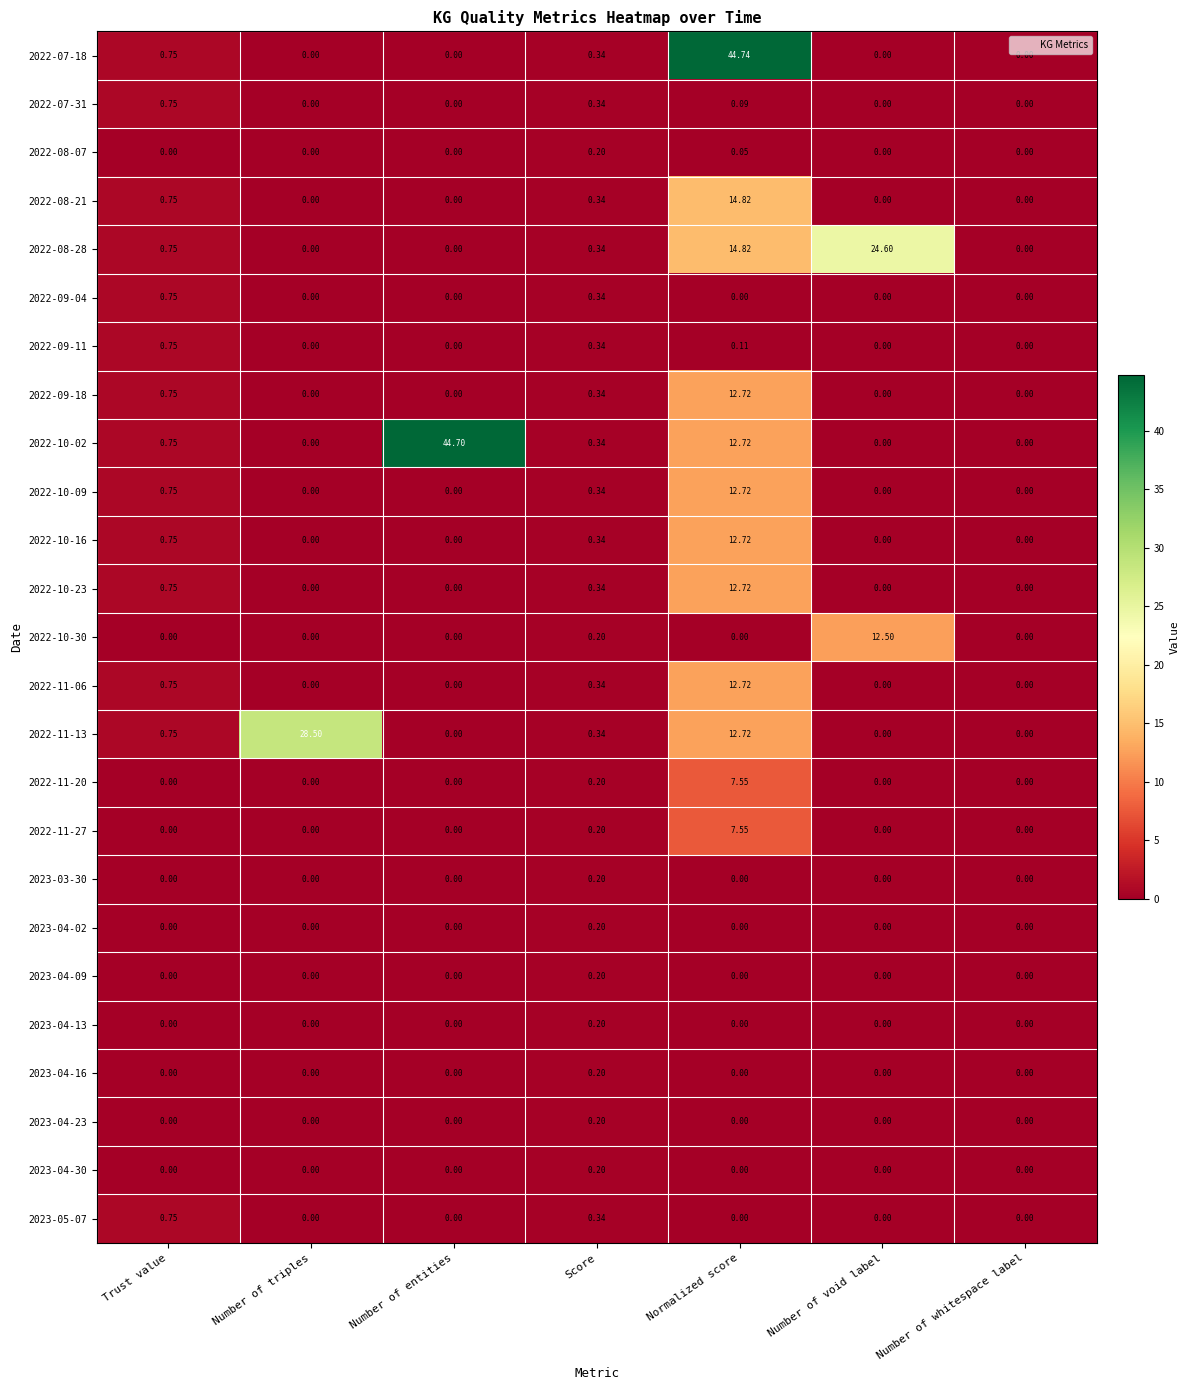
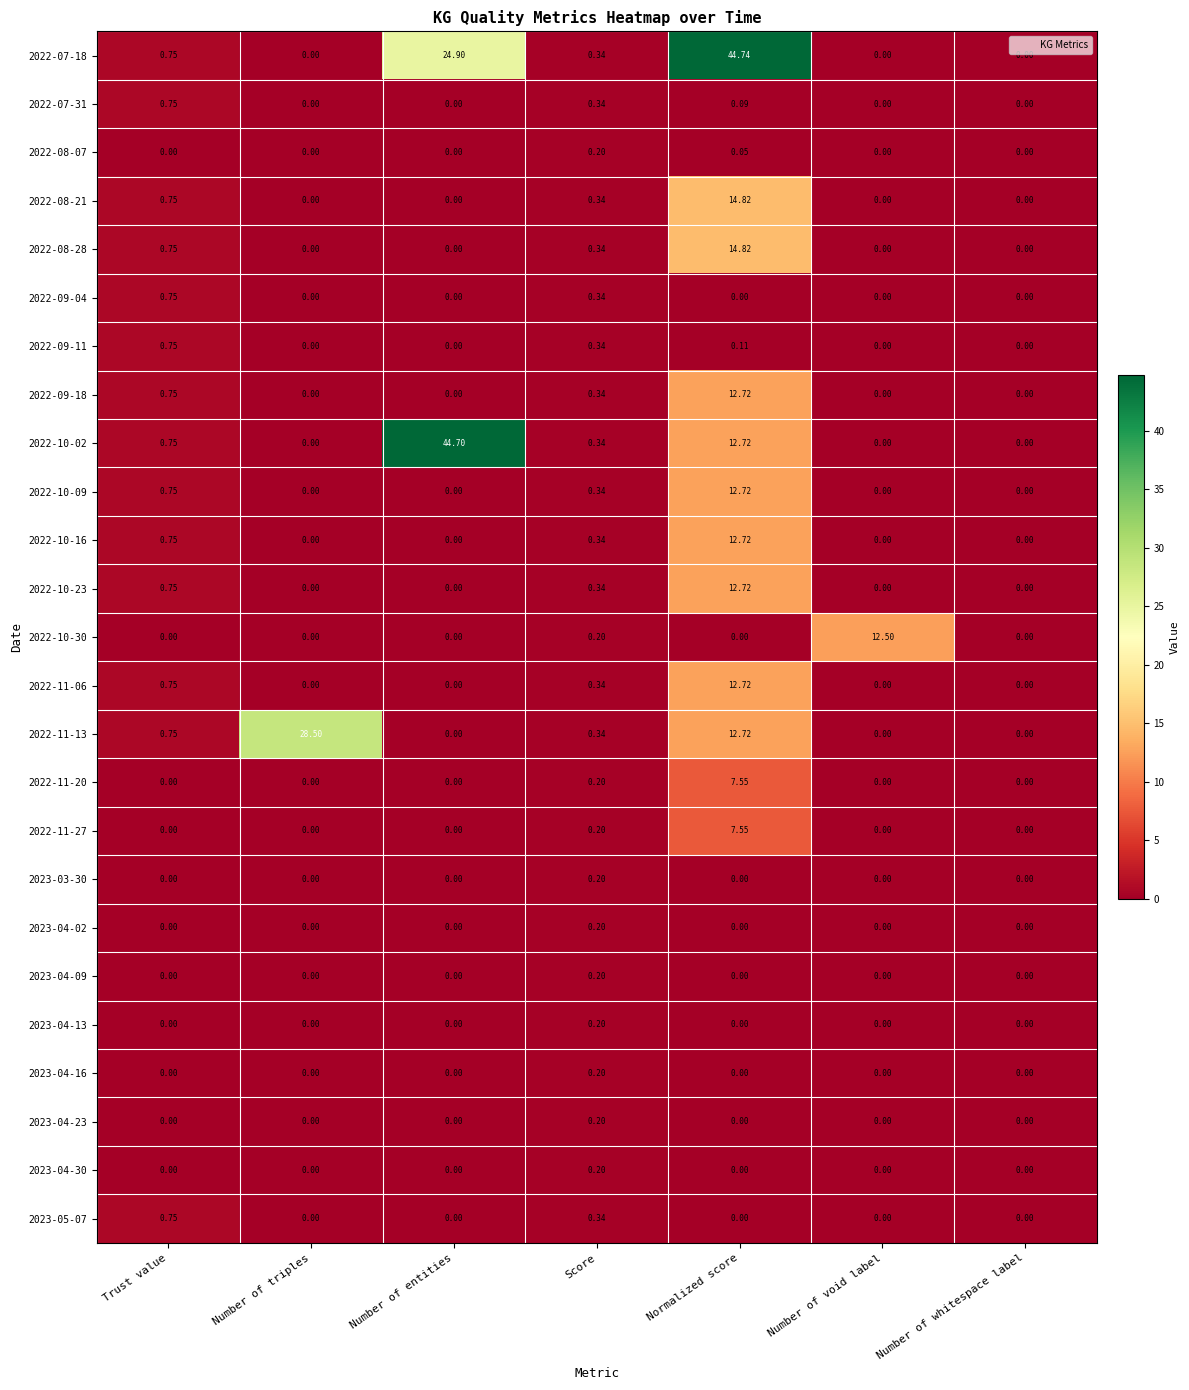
  {
    "2022-07-18": {
      "Trust value": 0.75,
      "Number of triples": 0.00,
-     "Number of entities": 0.00,
+     "Number of entities": 24.90,
      "Score": 0.34,
      "Normalized score": 44.74,
      "Number of void label": 0.00
    },
    "2022-07-31": {
      "Trust value": 0.75,
      "Number of triples": 0.00,
      "Number of entities": 0.00,
      "Score": 0.34,
      "Normalized score": 0.09,
      "Number of void label": 0.00,
      "Number of whitespace label": 0.00
    },
    "2022-08-07": {
      "Trust value": 0.00,
      "Number of triples": 0.00,
      "Number of entities": 0.00,
      "Score": 0.20,
      "Normalized score": 0.05,
      "Number of void label": 0.00,
      "Number of whitespace label": 0.00
    },
    "2022-08-21": {
      "Trust value": 0.75,
      "Number of triples": 0.00,
      "Number of entities": 0.00,
      "Score": 0.34,
      "Normalized score": 14.82,
      "Number of void label": 0.00,
      "Number of whitespace label": 0.00
    },
    "2022-08-28": {
      "Trust value": 0.75,
      "Number of triples": 0.00,
      "Number of entities": 0.00,
      "Score": 0.34,
      "Normalized score": 14.82,
-     "Number of void label": 24.60,
+     "Number of void label": 0.00,
      "Number of whitespace label": 0.00
    },
    "2022-09-04": {
      "Trust value": 0.75,
      "Number of triples": 0.00,
      "Number of entities": 0.00,
      "Score": 0.34,
      "Normalized score": 0.00,
      "Number of void label": 0.00,
      "Number of whitespace label": 0.00
    },
    "2022-09-11": {
      "Trust value": 0.75,
      "Number of triples": 0.00,
      "Number of entities": 0.00,
      "Score": 0.34,
      "Normalized score": 0.11,
      "Number of void label": 0.00,
      "Number of whitespace label": 0.00
    },
    "2022-09-18": {
      "Trust value": 0.75,
      "Number of triples": 0.00,
      "Number of entities": 0.00,
      "Score": 0.34,
      "Normalized score": 12.72,
      "Number of void label": 0.00,
      "Number of whitespace label": 0.00
    },
    "2022-10-02": {
      "Trust value": 0.75,
      "Number of triples": 0.00,
      "Number of entities": 44.70,
      "Score": 0.34,
      "Normalized score": 12.72,
      "Number of void label": 0.00,
      "Number of whitespace label": 0.00
    },
    "2022-10-09": {
      "Trust value": 0.75,
      "Number of triples": 0.00,
      "Number of entities": 0.00,
      "Score": 0.34,
      "Normalized score": 12.72,
      "Number of void label": 0.00,
      "Number of whitespace label": 0.00
    },
    "2022-10-16": {
      "Trust value": 0.75,
      "Number of triples": 0.00,
      "Number of entities": 0.00,
      "Score": 0.34,
      "Normalized score": 12.72,
      "Number of void label": 0.00,
      "Number of whitespace label": 0.00
    },
    "2022-10-23": {
      "Trust value": 0.75,
      "Number of triples": 0.00,
      "Number of entities": 0.00,
      "Score": 0.34,
      "Normalized score": 12.72,
      "Number of void label": 0.00,
      "Number of whitespace label": 0.00
    },
    "2022-10-30": {
      "Trust value": 0.00,
      "Number of triples": 0.00,
      "Number of entities": 0.00,
      "Score": 0.20,
      "Normalized score": 0.00,
      "Number of void label": 12.50,
      "Number of whitespace label": 0.00
    },
    "2022-11-06": {
      "Trust value": 0.75,
      "Number of triples": 0.00,
      "Number of entities": 0.00,
      "Score": 0.34,
      "Normalized score": 12.72,
      "Number of void label": 0.00,
      "Number of whitespace label": 0.00
    },
    "2022-11-13": {
      "Trust value": 0.75,
      "Number of triples": 28.50,
      "Number of entities": 0.00,
      "Score": 0.34,
      "Normalized score": 12.72,
      "Number of void label": 0.00,
      "Number of whitespace label": 0.00
    },
    "2022-11-20": {
      "Trust value": 0.00,
      "Number of triples": 0.00,
      "Number of entities": 0.00,
      "Score": 0.20,
      "Normalized score": 7.55,
      "Number of void label": 0.00,
      "Number of whitespace label": 0.00
    },
    "2022-11-27": {
      "Trust value": 0.00,
      "Number of triples": 0.00,
      "Number of entities": 0.00,
      "Score": 0.20,
      "Normalized score": 7.55,
      "Number of void label": 0.00,
      "Number of whitespace label": 0.00
    },
    "2023-03-30": {
      "Trust value": 0.00,
      "Number of triples": 0.00,
      "Number of entities": 0.00,
      "Score": 0.20,
      "Normalized score": 0.00,
      "Number of void label": 0.00,
      "Number of whitespace label": 0.00
    },
    "2023-04-02": {
      "Trust value": 0.00,
      "Number of triples": 0.00,
      "Number of entities": 0.00,
      "Score": 0.20,
      "Normalized score": 0.00,
      "Number of void label": 0.00,
      "Number of whitespace label": 0.00
    },
    "2023-04-09": {
      "Trust value": 0.00,
      "Number of triples": 0.00,
      "Number of entities": 0.00,
      "Score": 0.20,
      "Normalized score": 0.00,
      "Number of void label": 0.00,
      "Number of whitespace label": 0.00
    },
    "2023-04-13": {
      "Trust value": 0.00,
      "Number of triples": 0.00,
      "Number of entities": 0.00,
      "Score": 0.20,
      "Normalized score": 0.00,
      "Number of void label": 0.00,
      "Number of whitespace label": 0.00
    },
    "2023-04-16": {
      "Trust value": 0.00,
      "Number of triples": 0.00,
      "Number of entities": 0.00,
      "Score": 0.20,
      "Normalized score": 0.00,
      "Number of void label": 0.00,
      "Number of whitespace label": 0.00
    },
    "2023-04-23": {
      "Trust value": 0.00,
      "Number of triples": 0.00,
      "Number of entities": 0.00,
      "Score": 0.20,
      "Normalized score": 0.00,
      "Number of void label": 0.00,
      "Number of whitespace label": 0.00
    },
    "2023-04-30": {
      "Trust value": 0.00,
      "Number of triples": 0.00,
      "Number of entities": 0.00,
      "Score": 0.20,
      "Normalized score": 0.00,
      "Number of void label": 0.00,
      "Number of whitespace label": 0.00
    },
    "2023-05-07": {
      "Trust value": 0.75,
      "Number of triples": 0.00,
      "Number of entities": 0.00,
      "Score": 0.34,
      "Normalized score": 0.00,
      "Number of void label": 0.00,
      "Number of whitespace label": 0.00
    }
  }
